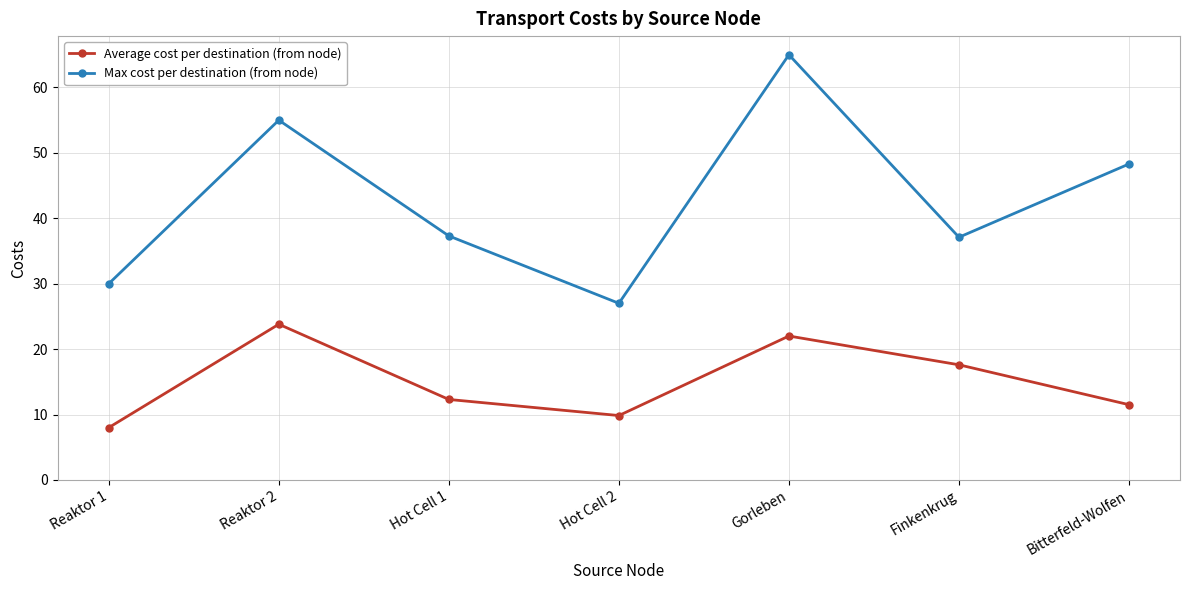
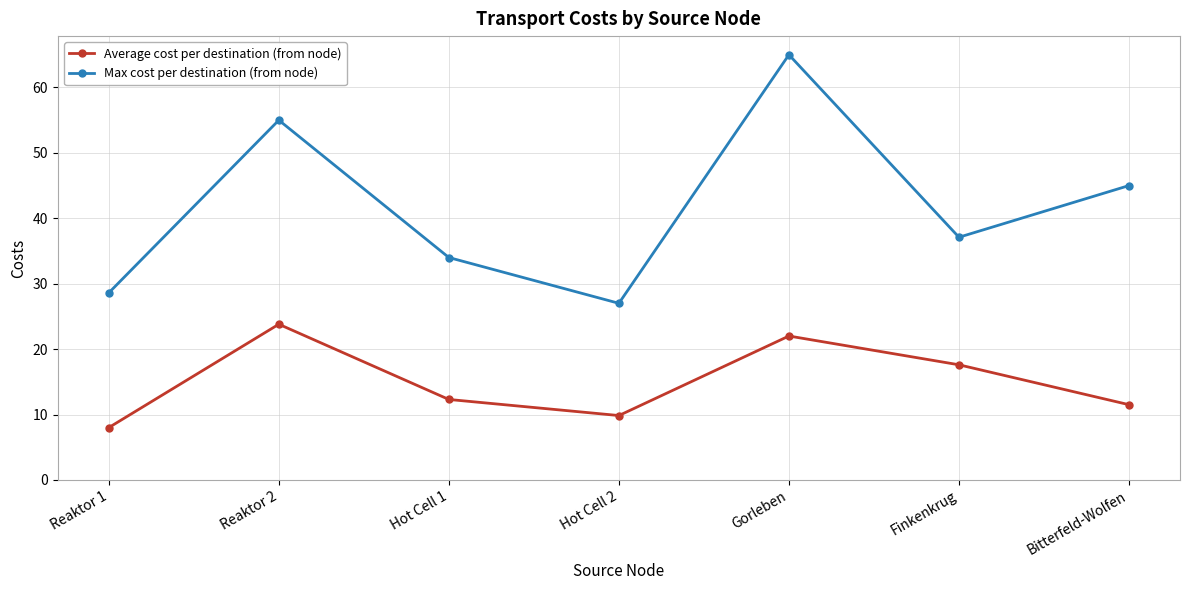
  {
    "Average cost per destination (from node)": {
      "Reaktor 1": 8,
      "Reaktor 2": 24,
      "Hot Cell 1": 12,
      "Hot Cell 2": 10,
      "Gorleben": 22,
      "Finkenkrug": 18,
      "Bitterfeld-Wolfen": 12
    },
    "Max cost per destination (from node)": {
-     "Reaktor 1": 30,
+     "Reaktor 1": 29,
      "Reaktor 2": 55,
-     "Hot Cell 1": 37,
+     "Hot Cell 1": 34,
      "Hot Cell 2": 27,
      "Gorleben": 65,
      "Finkenkrug": 37,
-     "Bitterfeld-Wolfen": 48
+     "Bitterfeld-Wolfen": 45
    }
  }
